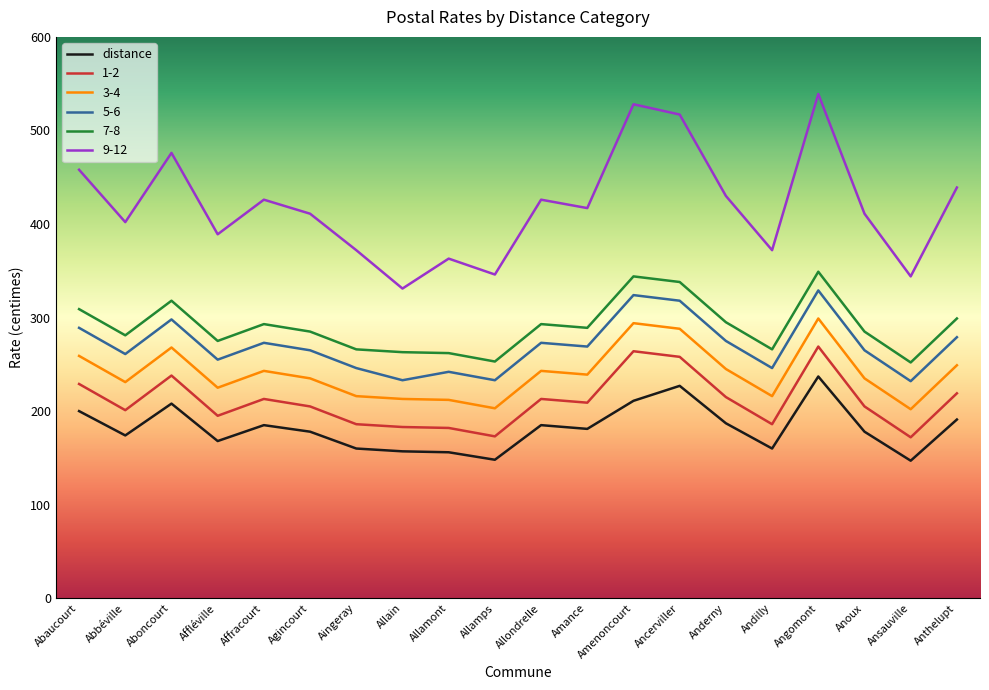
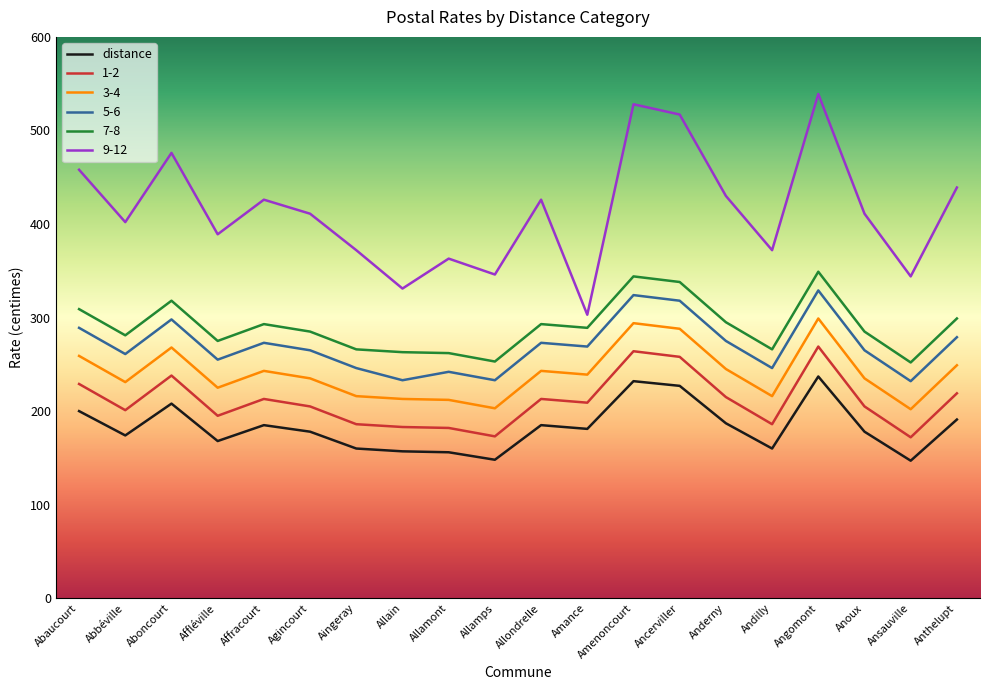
  {
    "distance": {
      "Abaucourt": 200,
      "Abbéville": 170,
      "Aboncourt": 210,
      "Affléville": 170,
      "Affracourt": 190,
      "Agincourt": 180,
      "Aingeray": 160,
      "Allain": 160,
      "Allamont": 160,
      "Allamps": 150,
      "Allondrelle": 190,
      "Amance": 180,
-     "Amenoncourt": 210,
+     "Amenoncourt": 230,
      "Ancerviller": 230,
      "Anderny": 190,
      "Andilly": 160,
      "Angomont": 240,
      "Anoux": 180,
      "Ansauville": 150,
      "Anthelupt": 190
    },
    "1-2": {
      "Abaucourt": 230,
      "Abbéville": 200,
      "Aboncourt": 240,
      "Affléville": 200,
      "Affracourt": 210,
      "Agincourt": 210,
      "Aingeray": 190,
      "Allain": 180,
      "Allamont": 180,
      "Allamps": 170,
      "Allondrelle": 210,
      "Amance": 210,
      "Amenoncourt": 260,
      "Ancerviller": 260,
      "Anderny": 220,
      "Andilly": 190,
      "Angomont": 270,
      "Anoux": 210,
      "Ansauville": 170,
      "Anthelupt": 220
    },
    "3-4": {
      "Abaucourt": 260,
      "Abbéville": 230,
      "Aboncourt": 270,
      "Affléville": 230,
      "Affracourt": 240,
      "Agincourt": 240,
      "Aingeray": 220,
      "Allain": 210,
      "Allamont": 210,
      "Allamps": 200,
      "Allondrelle": 240,
      "Amance": 240,
      "Amenoncourt": 290,
      "Ancerviller": 290,
      "Anderny": 250,
      "Andilly": 220,
      "Angomont": 300,
      "Anoux": 240,
      "Ansauville": 200,
      "Anthelupt": 250
    },
    "5-6": {
      "Abaucourt": 290,
      "Abbéville": 260,
      "Aboncourt": 300,
      "Affléville": 260,
      "Affracourt": 270,
      "Agincourt": 270,
      "Aingeray": 250,
      "Allain": 230,
      "Allamont": 240,
      "Allamps": 230,
      "Allondrelle": 270,
      "Amance": 270,
      "Amenoncourt": 320,
      "Ancerviller": 320,
      "Anderny": 280,
      "Andilly": 250,
      "Angomont": 330,
      "Anoux": 270,
      "Ansauville": 230,
      "Anthelupt": 280
    },
    "7-8": {
      "Abaucourt": 310,
      "Abbéville": 280,
      "Aboncourt": 320,
      "Affléville": 280,
      "Affracourt": 290,
      "Agincourt": 290,
      "Aingeray": 270,
      "Allain": 260,
      "Allamont": 260,
      "Allamps": 250,
      "Allondrelle": 290,
      "Amance": 290,
      "Amenoncourt": 340,
      "Ancerviller": 340,
      "Anderny": 300,
      "Andilly": 270,
      "Angomont": 350,
      "Anoux": 290,
      "Ansauville": 250,
      "Anthelupt": 300
    },
    "9-12": {
      "Abaucourt": 460,
      "Abbéville": 400,
      "Aboncourt": 480,
      "Affléville": 390,
      "Affracourt": 430,
      "Agincourt": 410,
      "Aingeray": 370,
      "Allain": 330,
      "Allamont": 360,
      "Allamps": 350,
      "Allondrelle": 430,
-     "Amance": 420,
+     "Amance": 300,
      "Amenoncourt": 530,
      "Ancerviller": 520,
      "Anderny": 430,
      "Andilly": 370,
      "Angomont": 540,
      "Anoux": 410,
      "Ansauville": 340,
      "Anthelupt": 440
    }
  }
